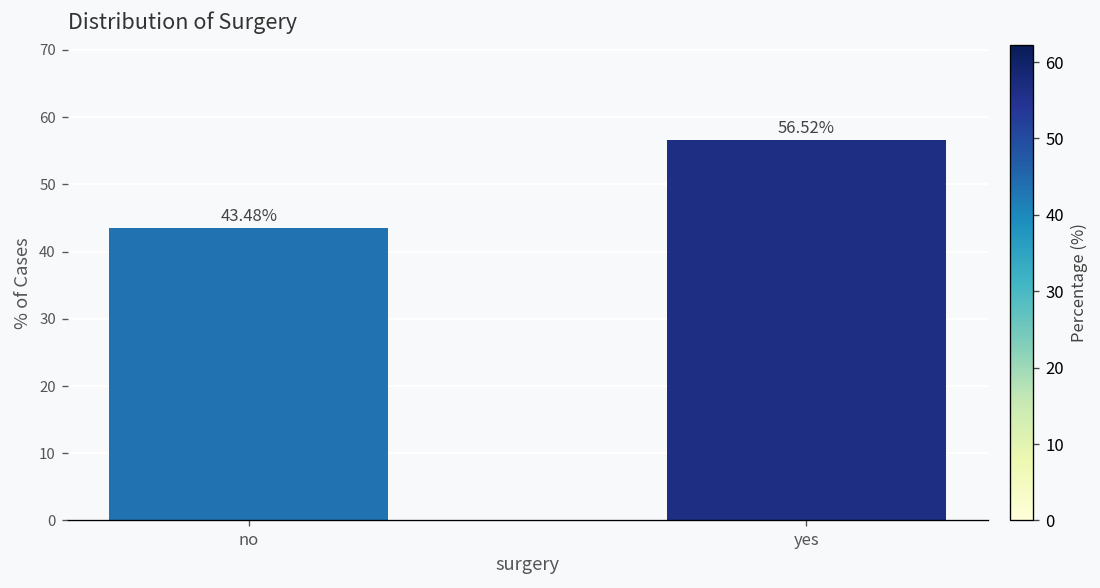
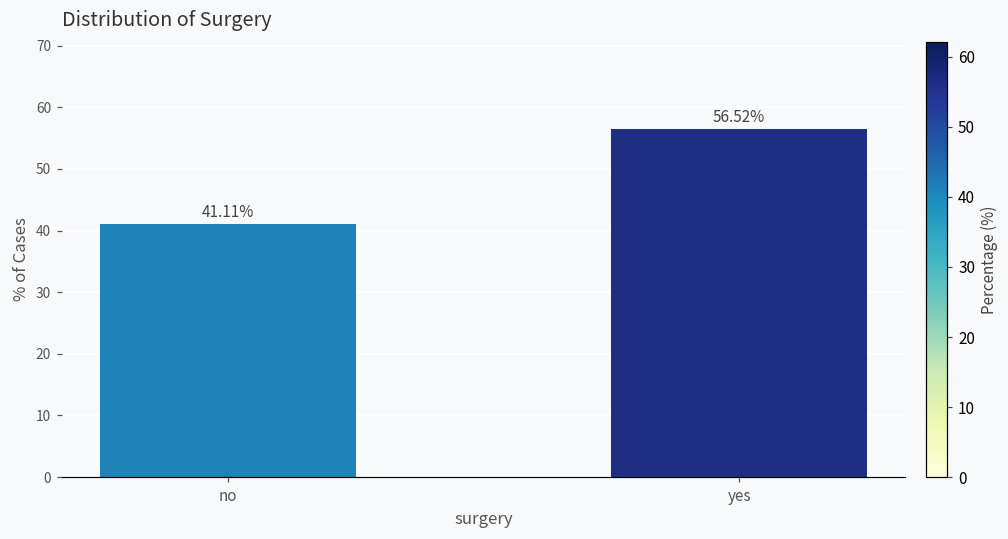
  {
-   "no": "43.48%",
+   "no": "41.11%",
    "yes": "56.52%"
  }
